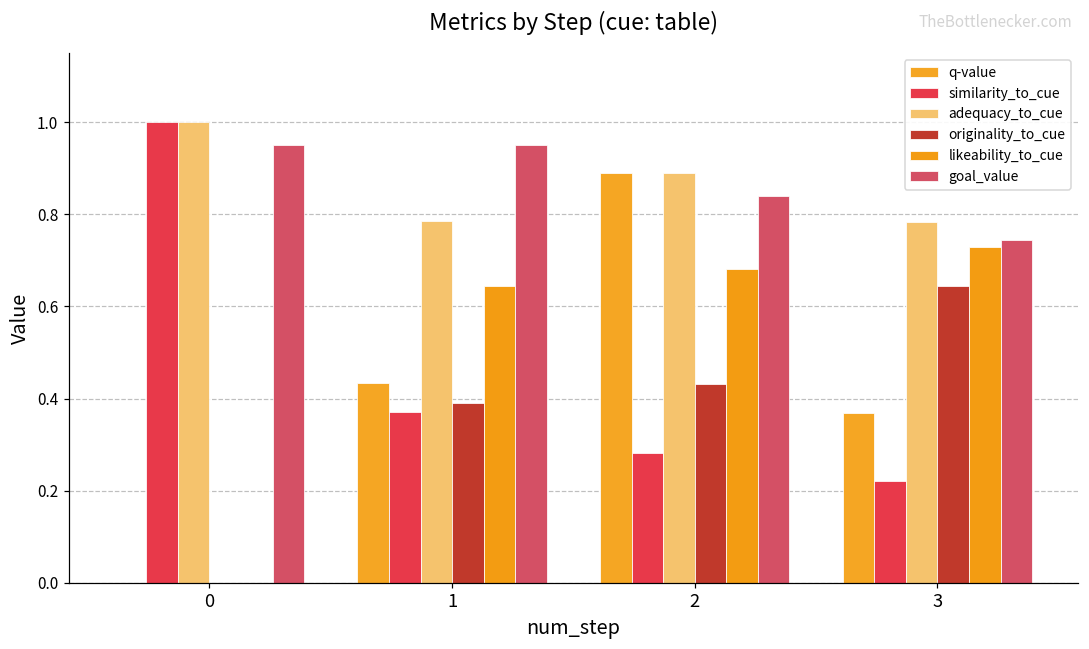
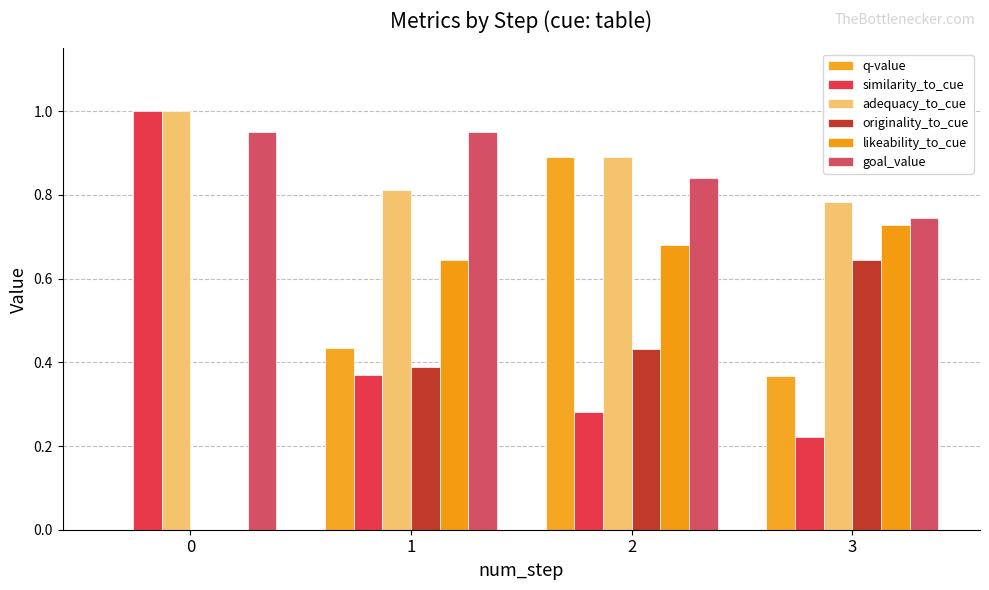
  {
    "adequacy_to_cue": {
      "0": 1.00,
-     "1": 0.79,
+     "1": 0.81,
      "2": 0.89,
      "3": 0.78
    }
  }
